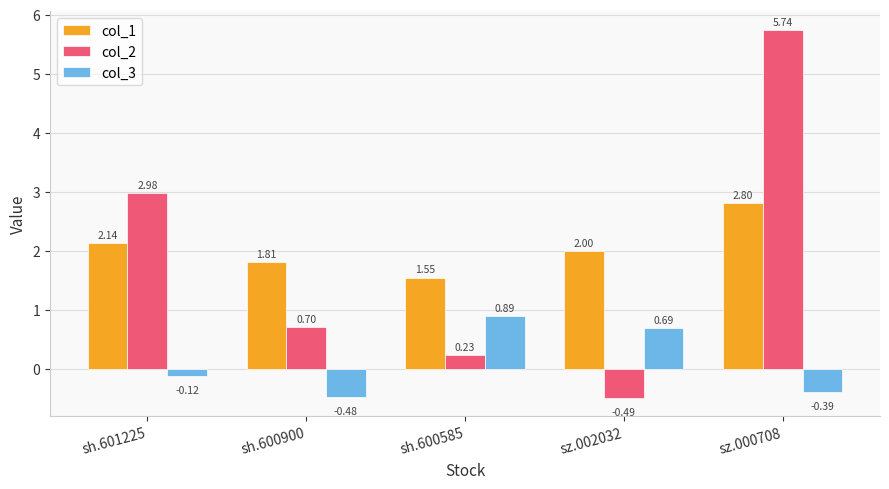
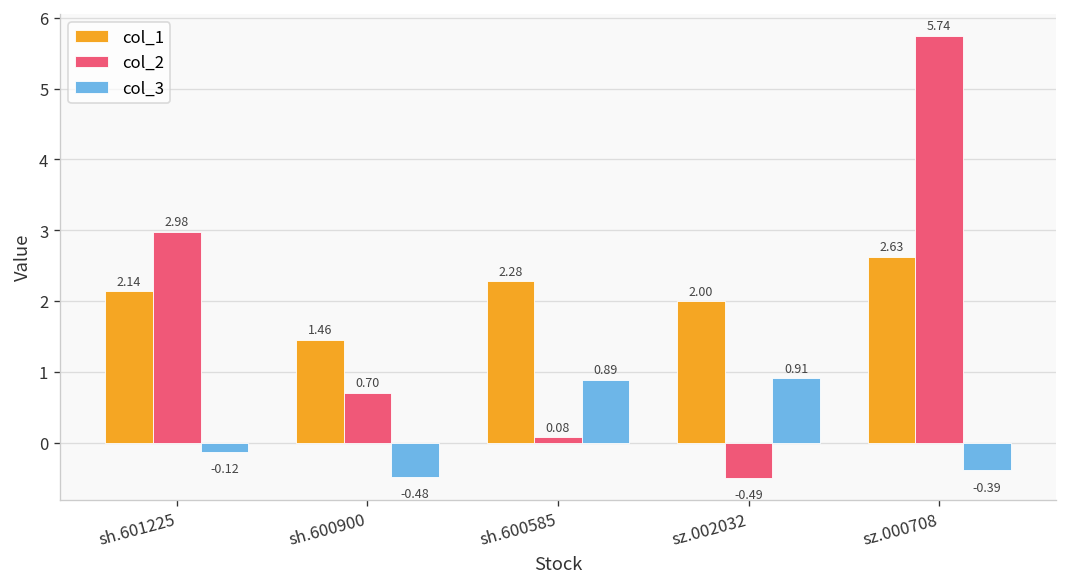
  {
    "col_1": {
      "sh.601225": 2.14,
-     "sh.600900": 1.81,
-     "sh.600585": 1.55,
+     "sh.600900": 1.46,
+     "sh.600585": 2.28,
      "sz.002032": 2.00,
-     "sz.000708": 2.80
+     "sz.000708": 2.63
    },
    "col_2": {
      "sh.601225": 2.98,
      "sh.600900": 0.70,
-     "sh.600585": 0.23,
+     "sh.600585": 0.08,
      "sz.002032": -0.49,
      "sz.000708": 5.74
    },
    "col_3": {
      "sh.601225": -0.12,
      "sh.600900": -0.48,
      "sh.600585": 0.89,
-     "sz.002032": 0.69,
+     "sz.002032": 0.91,
      "sz.000708": -0.39
    }
  }
